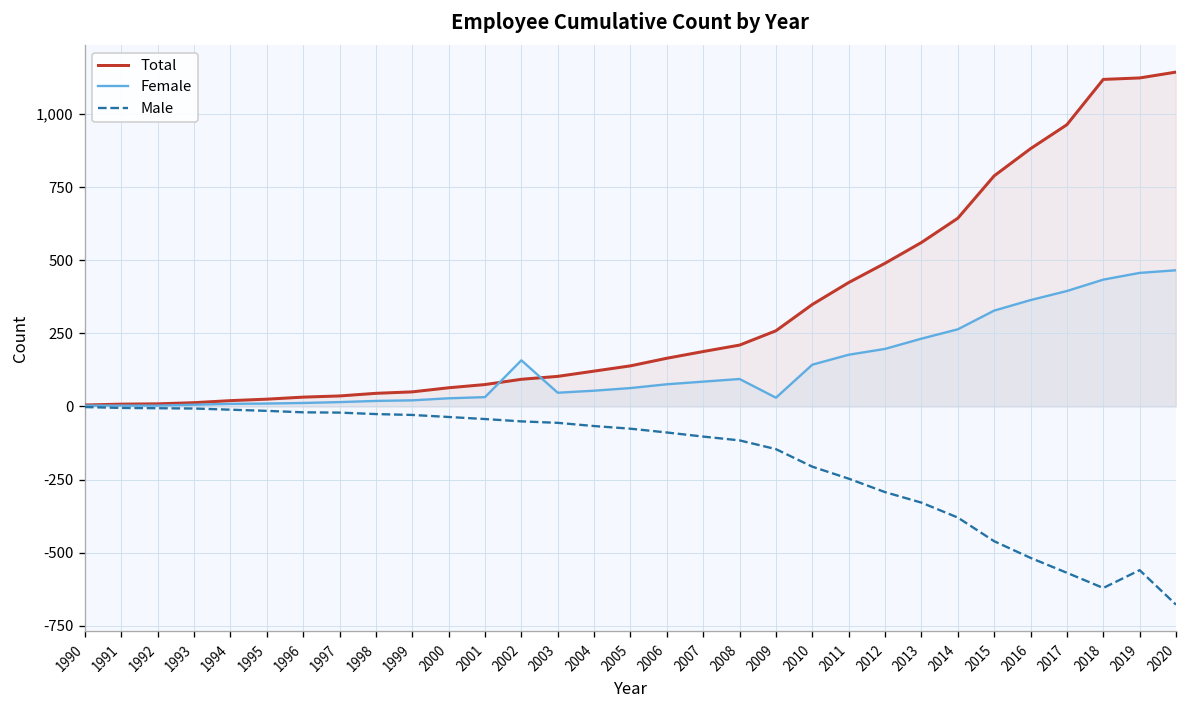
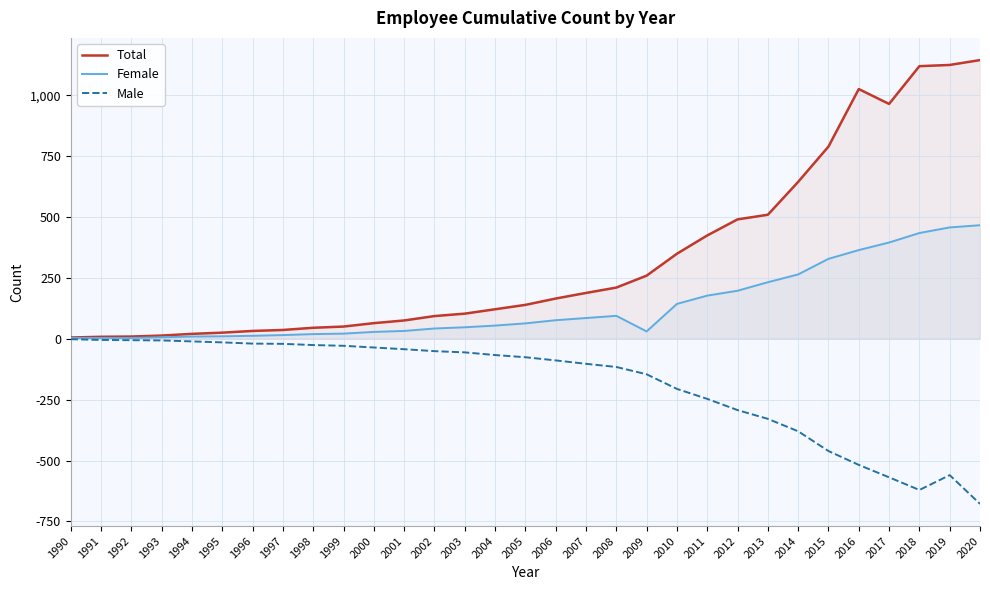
  {
    "Total": {
      "1994": "20",
      "1995": "30",
      "1996": "30",
      "1997": "40",
      "1998": "50",
      "1999": "50",
      "2000": "60",
      "2001": "80",
      "2002": "90",
      "2003": "100",
      "2004": "120",
      "2005": "140",
      "2006": "170",
      "2007": "190",
      "2008": "210",
      "2009": "260",
      "2010": "350",
      "2011": "420",
      "2012": "490",
-     "2013": "560",
+     "2013": "510",
      "2014": "640",
      "2015": "790",
-     "2016": "880",
+     "2016": "1,030",
      "2017": "960",
      "2018": "1,120",
      "2019": "1,120",
      "2020": "1,140"
    },
    "Female": {
      "1994": "10",
      "1995": "10",
      "1996": "10",
      "1997": "20",
      "1998": "20",
      "1999": "20",
      "2000": "30",
      "2001": "30",
-     "2002": "160",
+     "2002": "40",
      "2003": "50",
      "2004": "50",
      "2005": "60",
      "2006": "80",
      "2007": "90",
      "2008": "90",
      "2009": "30",
      "2010": "140",
      "2011": "180",
      "2012": "200",
      "2013": "230",
      "2014": "260",
      "2015": "330",
      "2016": "360",
      "2017": "400",
      "2018": "430",
      "2019": "460",
      "2020": "470"
    },
    "Male": {
      "1993": "-10",
      "1994": "-10",
      "1995": "-20",
      "1996": "-20",
      "1997": "-20",
      "1998": "-30",
      "1999": "-30",
      "2000": "-40",
      "2001": "-40",
      "2002": "-50",
      "2003": "-60",
      "2004": "-70",
      "2005": "-80",
      "2006": "-90",
      "2007": "-100",
      "2008": "-120",
      "2009": "-150",
      "2010": "-210",
      "2011": "-250",
      "2012": "-290",
      "2013": "-330",
      "2014": "-380",
      "2015": "-460",
      "2016": "-520",
      "2017": "-570",
      "2018": "-620",
      "2019": "-560",
      "2020": "-680"
    }
  }
